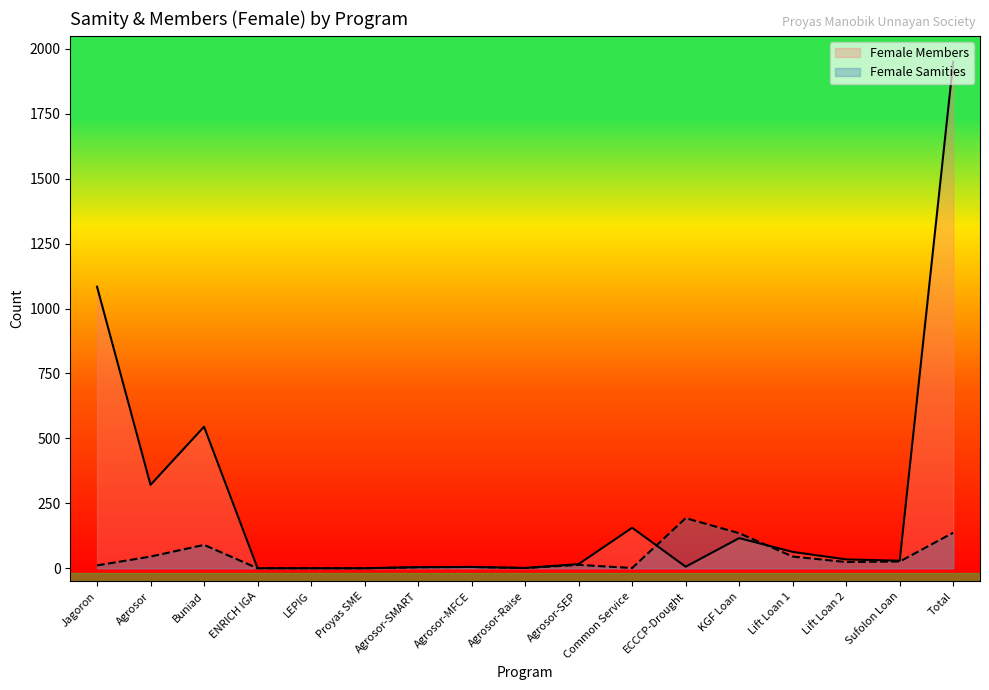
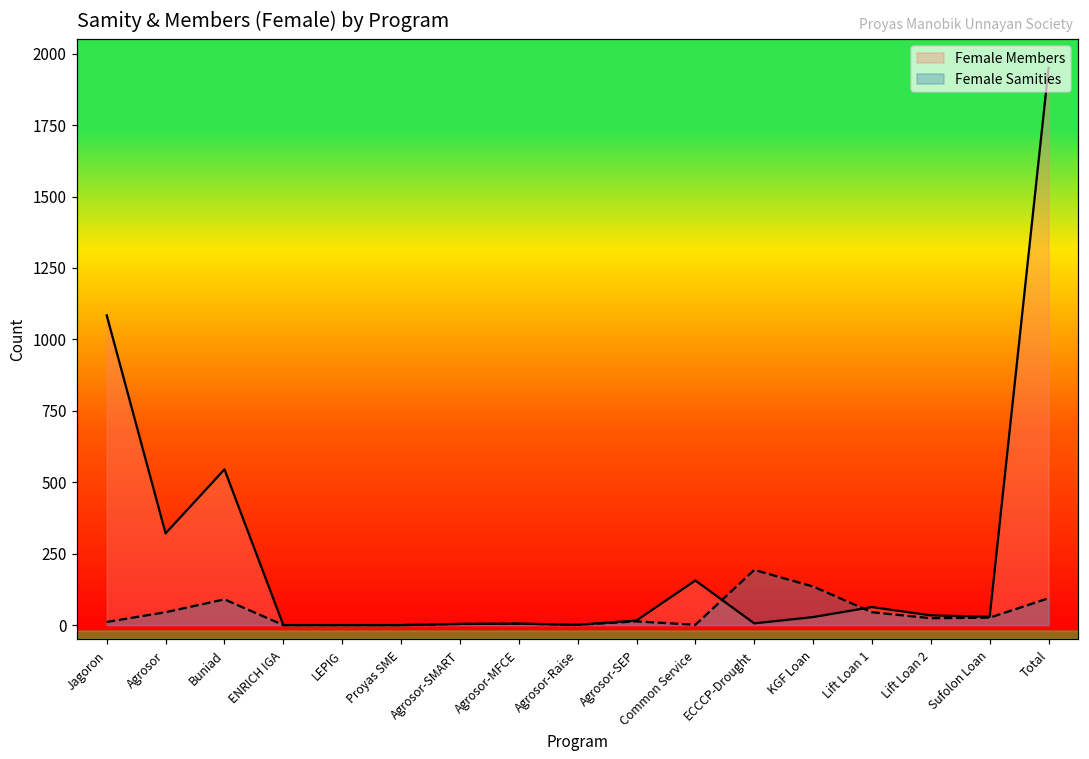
  {
    "Female Members": {
      "Jagoron": 1080,
      "Agrosor": 320,
      "Buniad": 550,
      "Common Service": 160,
      "ECCCP-Drought": 10,
-     "KGF Loan": 120,
+     "KGF Loan": 30,
      "Lift Loan 1": 60,
      "Lift Loan 2": 30
    },
    "Female Samities": {
      "Jagoron": 10,
      "Agrosor": 50,
      "Buniad": 90,
      "Common Service": 0,
      "ECCCP-Drought": 190,
      "KGF Loan": 140,
      "Lift Loan 1": 50,
      "Lift Loan 2": 20,
-     "Total": 140
+     "Total": 90
    }
  }
